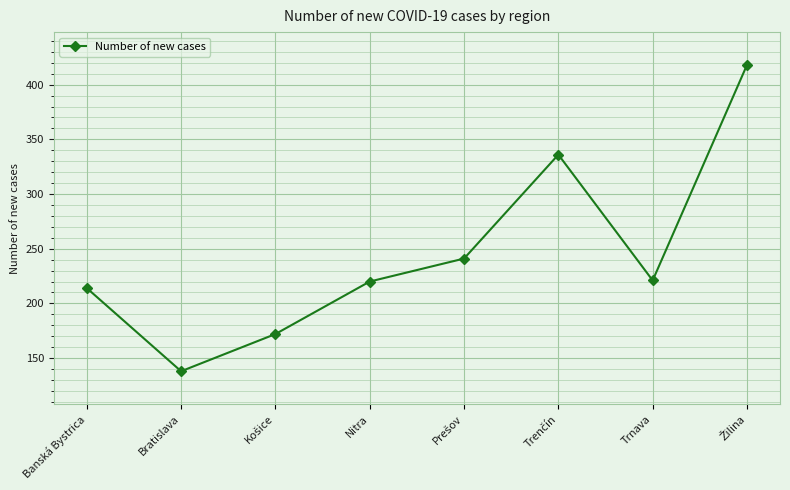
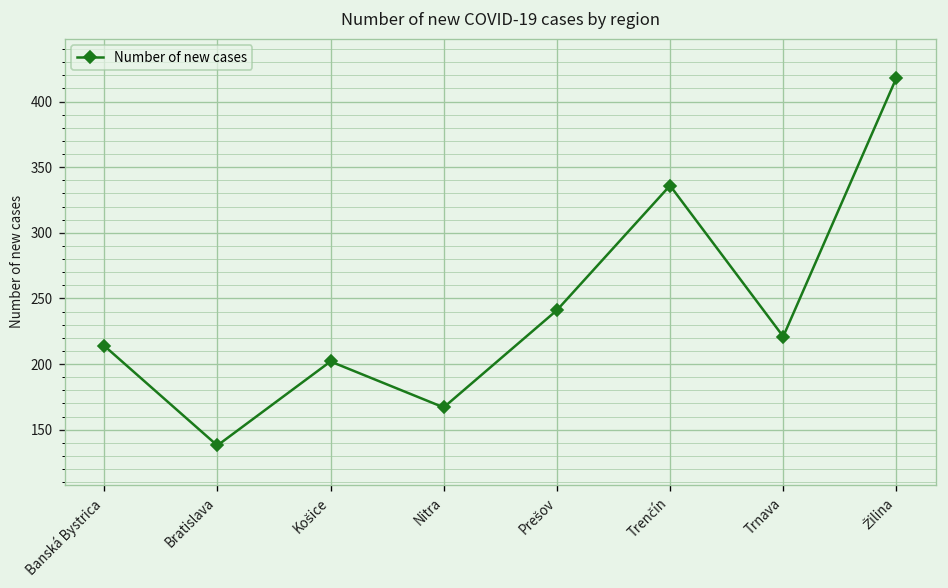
  {
    "Banská Bystrica": 214,
    "Bratislava": 138,
-   "Košice": 172,
-   "Nitra": 220,
+   "Košice": 202,
+   "Nitra": 167,
    "Prešov": 241,
    "Trenčín": 336,
    "Trnava": 221,
    "Žilina": 418
  }
